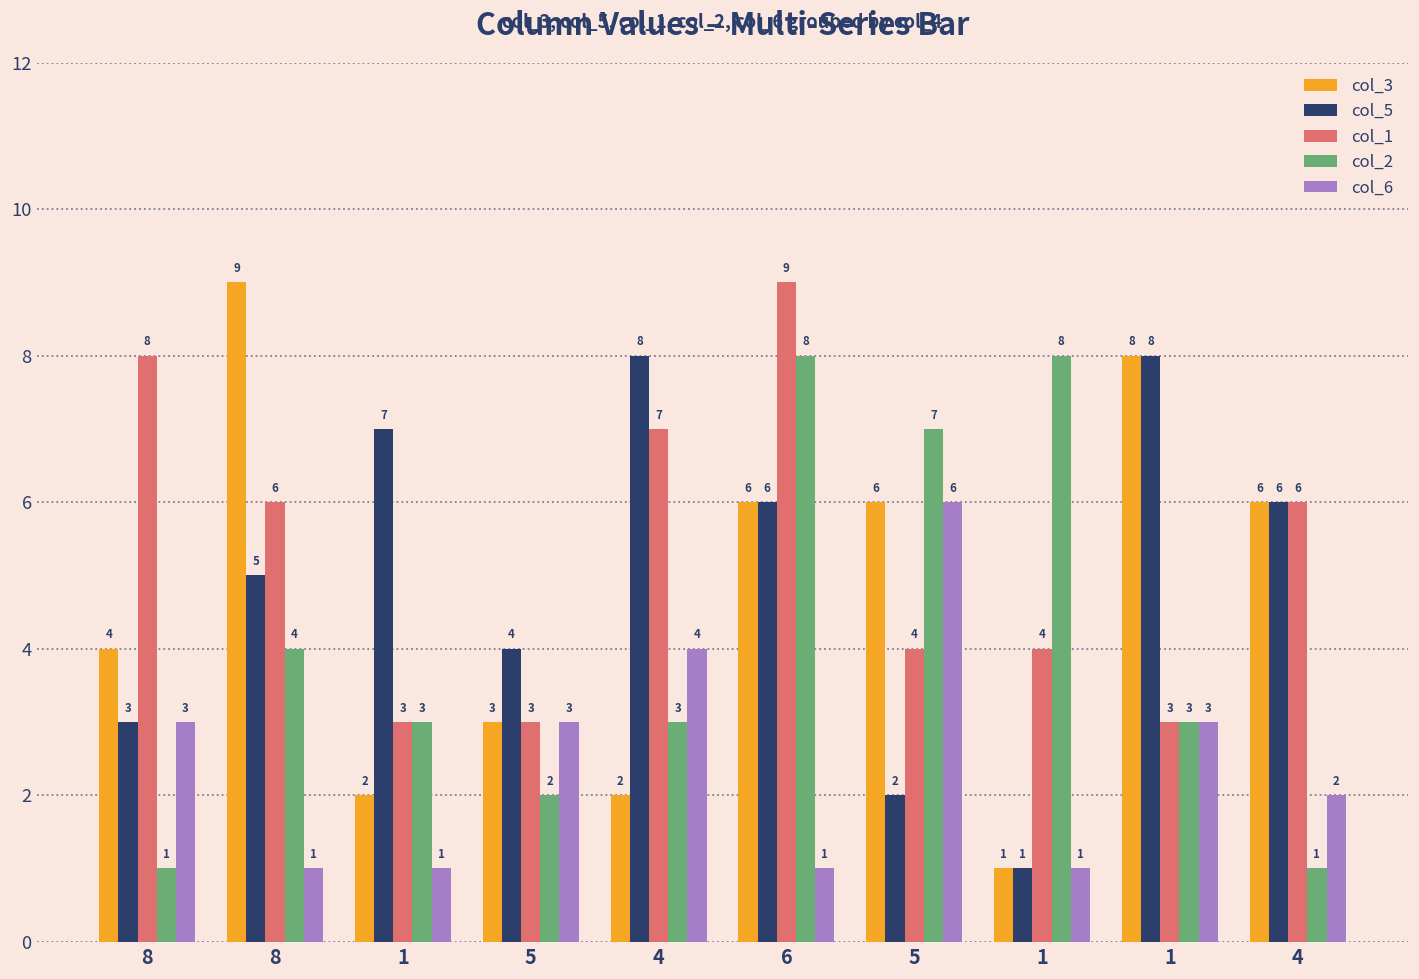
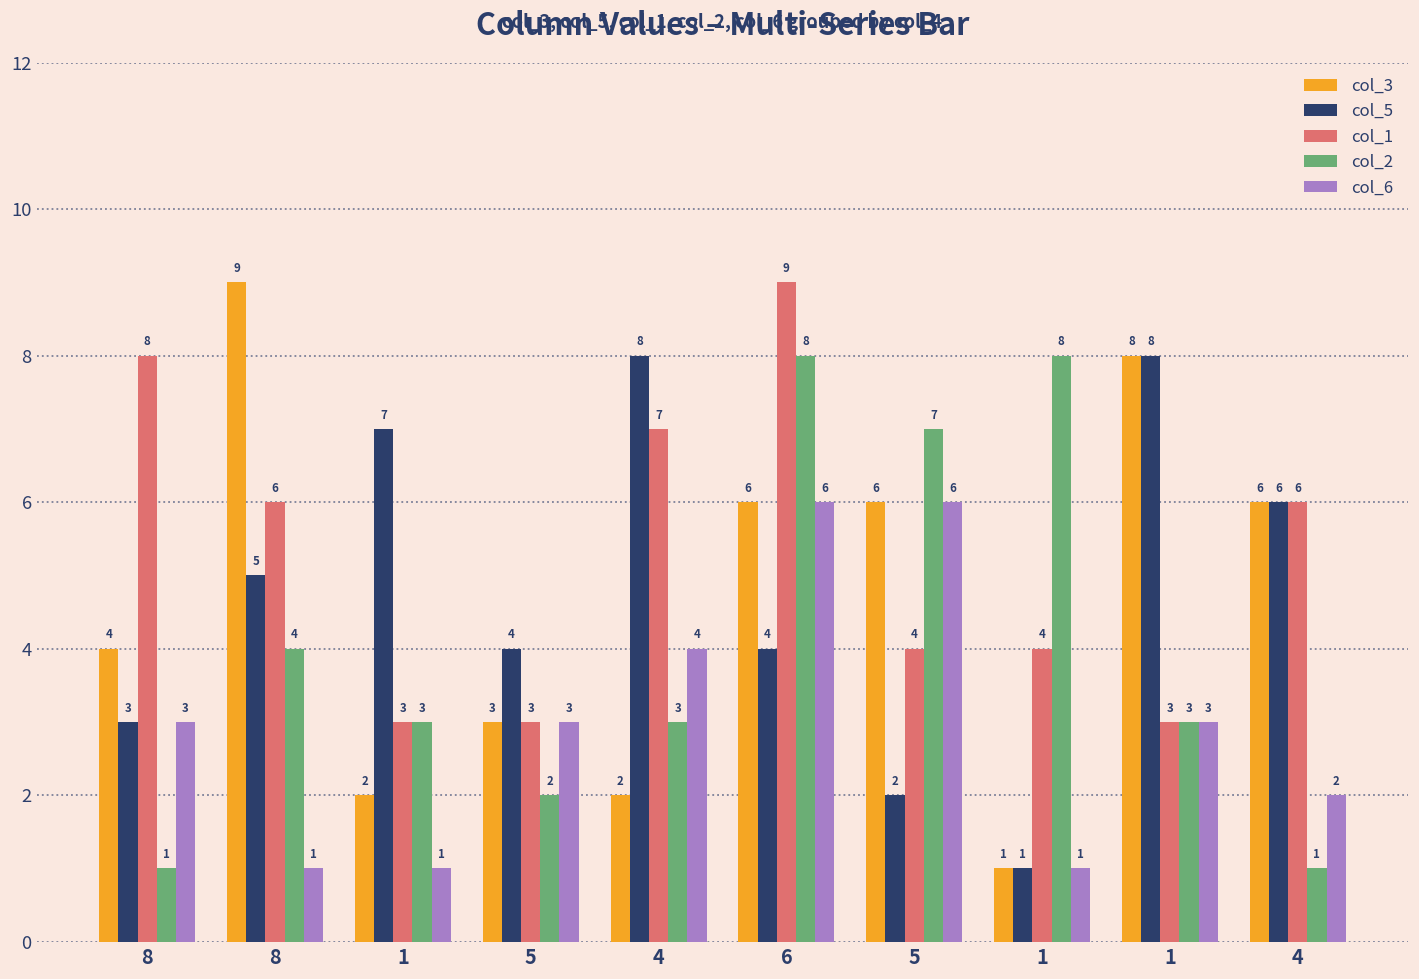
  {
    "col_3": {
      "6": 6
    },
    "col_5": {
-     "6": 6
+     "6": 4
    },
    "col_1": {
      "6": 9
    },
    "col_2": {
      "6": 8
    },
    "col_6": {
-     "6": 1
+     "6": 6
    }
  }
